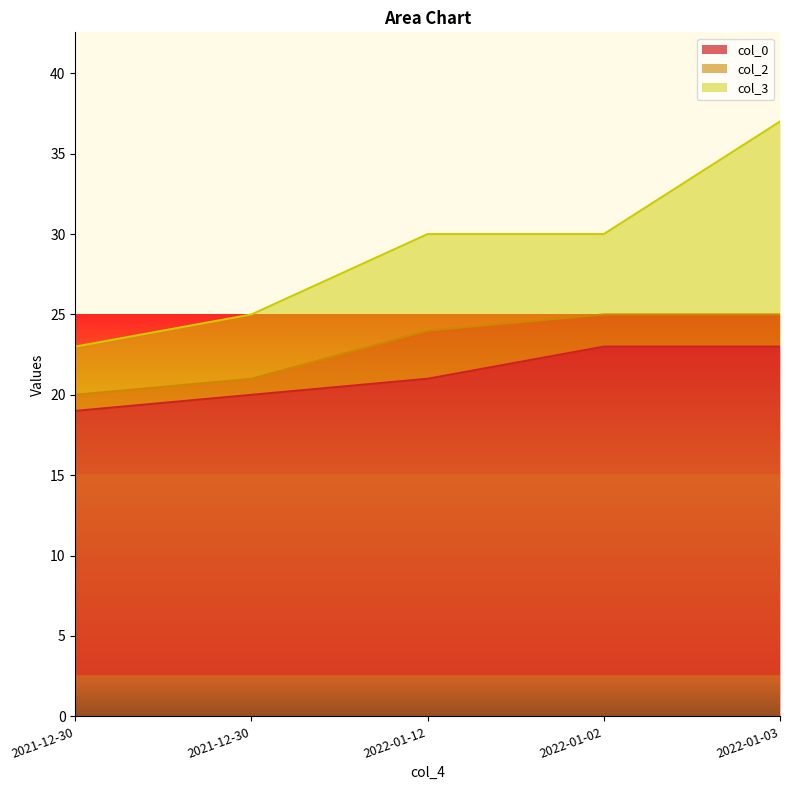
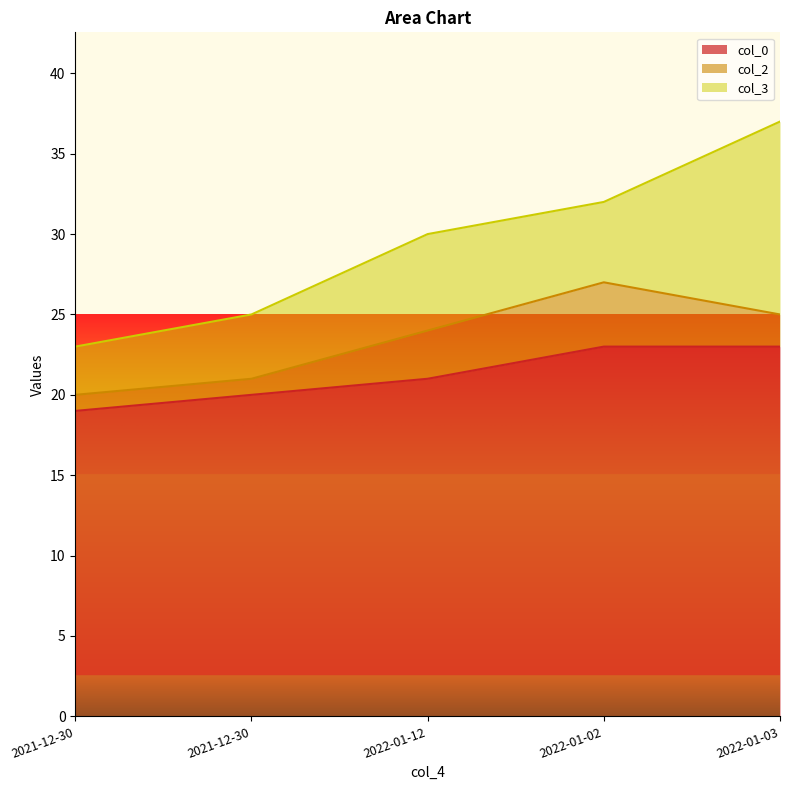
  {
    "col_0": {
      "2022-01-12": 21,
      "2022-01-02": 23,
      "2022-01-03": 23
    },
    "col_2": {
      "2022-01-12": 3,
-     "2022-01-02": 2,
+     "2022-01-02": 4,
      "2022-01-03": 2
    },
    "col_3": {
      "2022-01-12": 6,
      "2022-01-02": 5,
      "2022-01-03": 12
    }
  }
